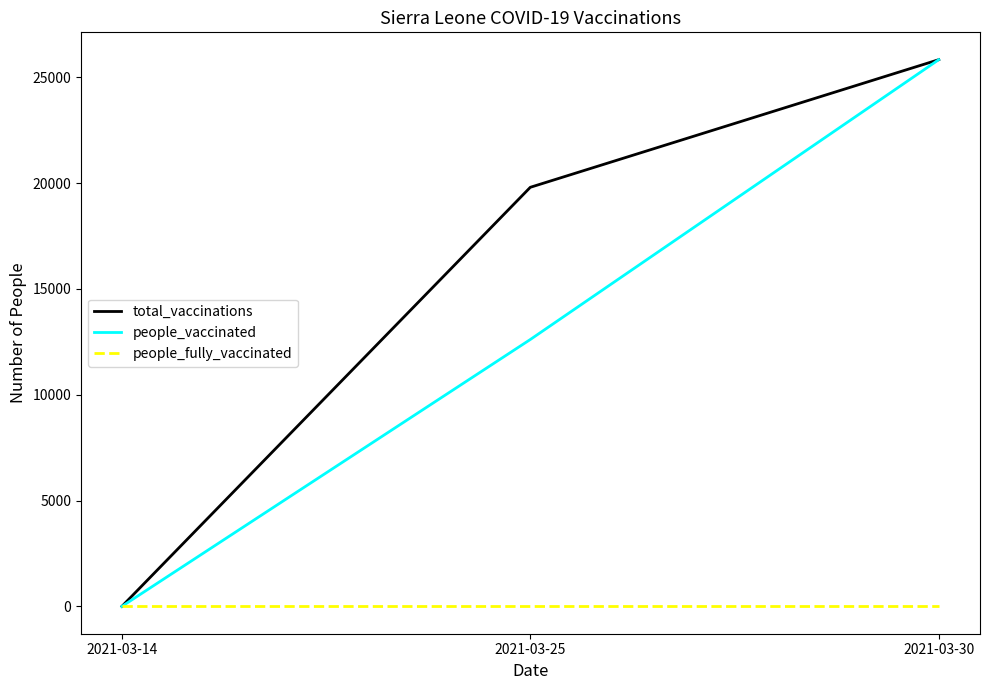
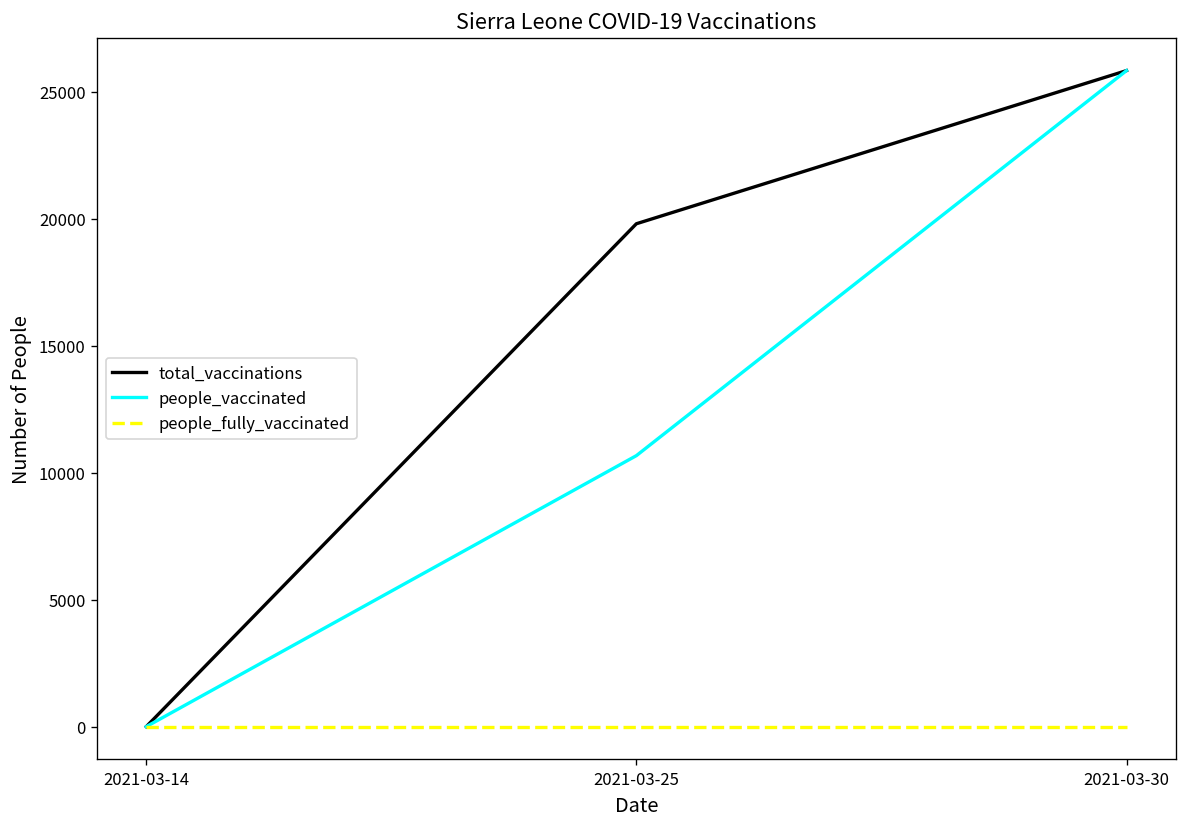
  {
    "total_vaccinations": {
      "2021-03-25": 19800
    },
    "people_vaccinated": {
-     "2021-03-25": 12600
+     "2021-03-25": 10700
    },
    "people_fully_vaccinated": {
      "2021-03-25": 0,
      "2021-03-30": 0
    }
  }
